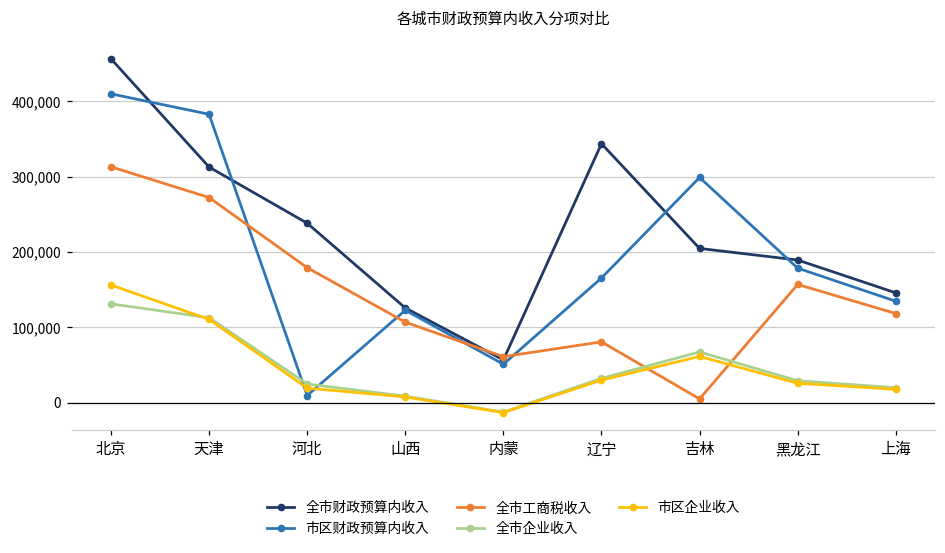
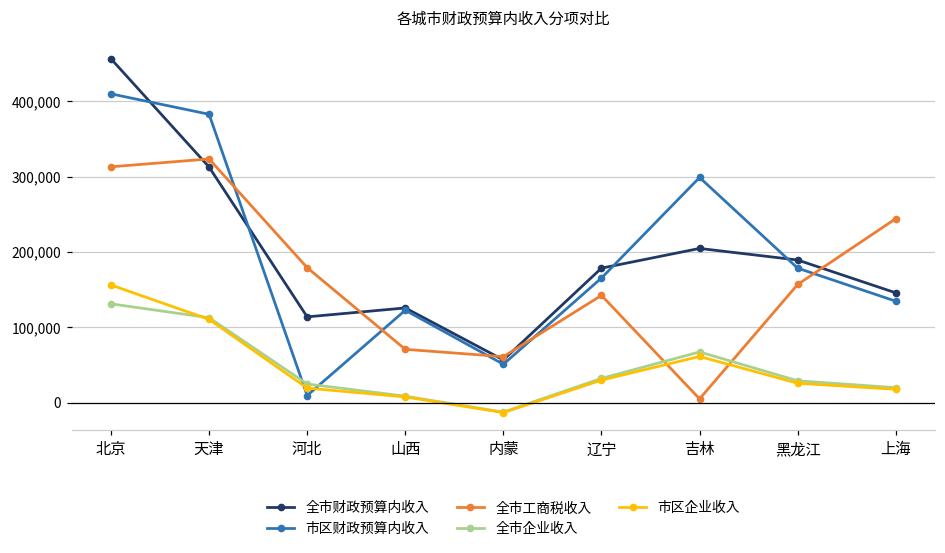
  {
    "全市财政预算内收入": {
      "北京": "460,000",
      "天津": "310,000",
-     "河北": "240,000",
+     "河北": "110,000",
      "内蒙": "60,000",
-     "辽宁": "340,000",
+     "辽宁": "180,000",
      "吉林": "200,000",
      "黑龙江": "190,000",
      "上海": "150,000"
    },
    "市区财政预算内收入": {
      "北京": "410,000",
      "天津": "380,000",
      "河北": "10,000",
      "内蒙": "50,000",
      "辽宁": "170,000",
      "吉林": "300,000",
      "黑龙江": "180,000",
      "上海": "130,000"
    },
    "全市工商税收入": {
      "北京": "310,000",
-     "天津": "270,000",
+     "天津": "320,000",
      "河北": "180,000",
-     "山西": "110,000",
+     "山西": "70,000",
      "内蒙": "60,000",
-     "辽宁": "80,000",
+     "辽宁": "140,000",
      "吉林": "0",
      "黑龙江": "160,000",
-     "上海": "120,000"
+     "上海": "240,000"
    },
    "全市企业收入": {
      "北京": "130,000",
      "河北": "20,000",
      "吉林": "70,000"
    },
    "市区企业收入": {
      "北京": "160,000",
      "河北": "20,000",
      "吉林": "60,000"
    }
  }
